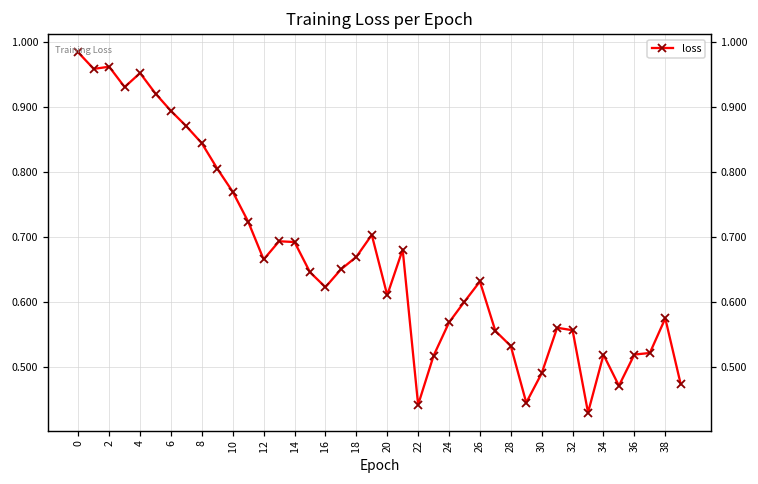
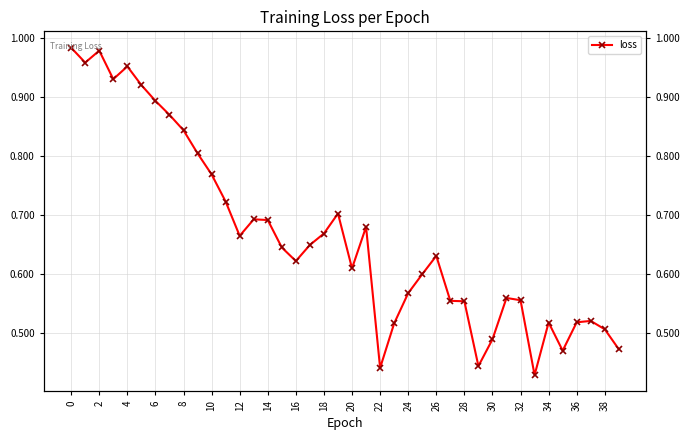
  {
    "0": 0.98,
-   "2": 0.96,
+   "2": 0.98,
    "4": 0.95,
    "6": 0.89,
    "8": 0.84,
    "10": 0.77,
    "12": 0.67,
    "14": 0.69,
    "16": 0.62,
    "18": 0.67,
    "20": 0.61,
    "22": 0.44,
    "24": 0.57,
    "26": 0.63,
-   "28": 0.53,
+   "28": 0.55,
    "30": 0.49,
    "32": 0.56,
    "34": 0.52,
    "36": 0.52,
-   "38": 0.57
+   "38": 0.51
  }
